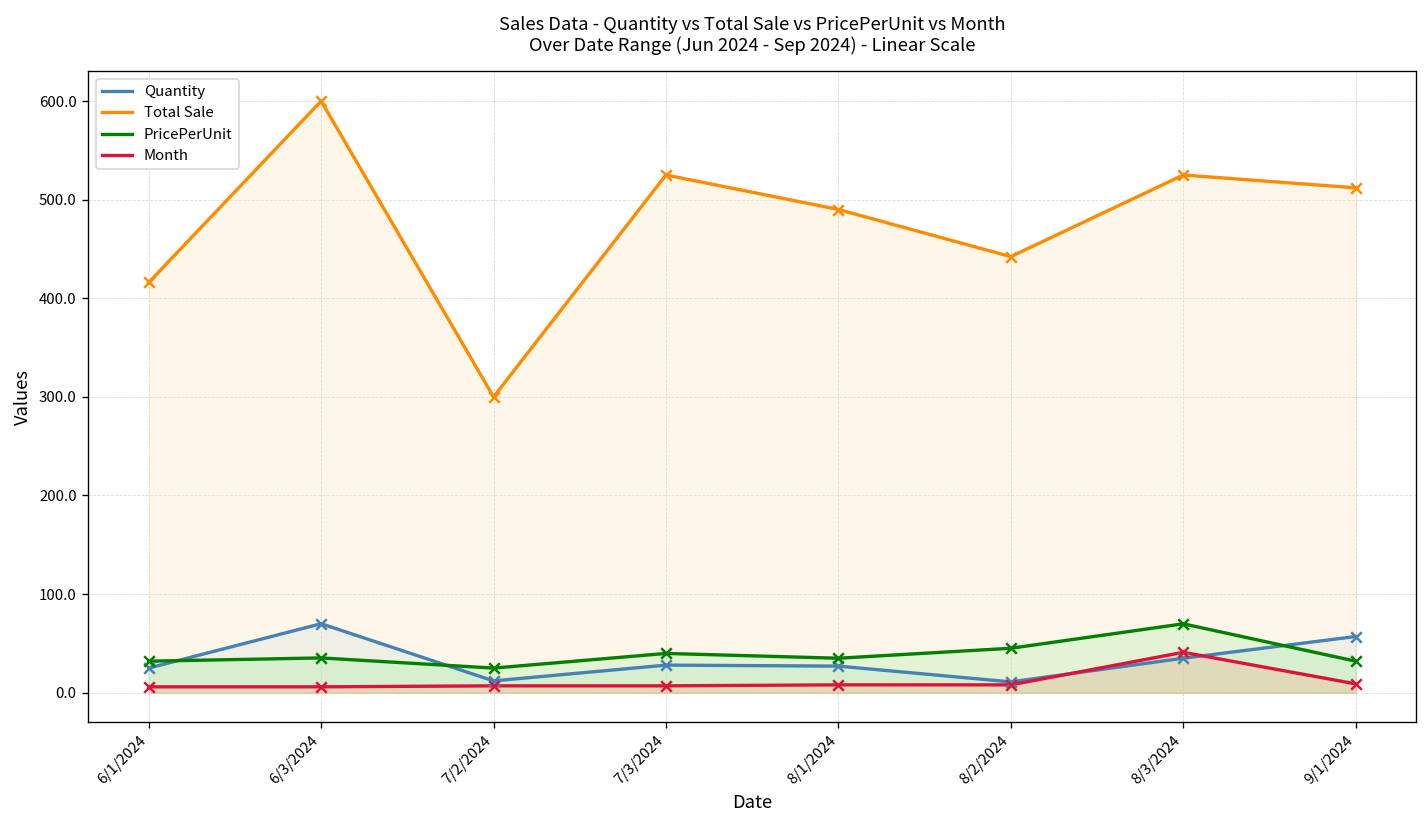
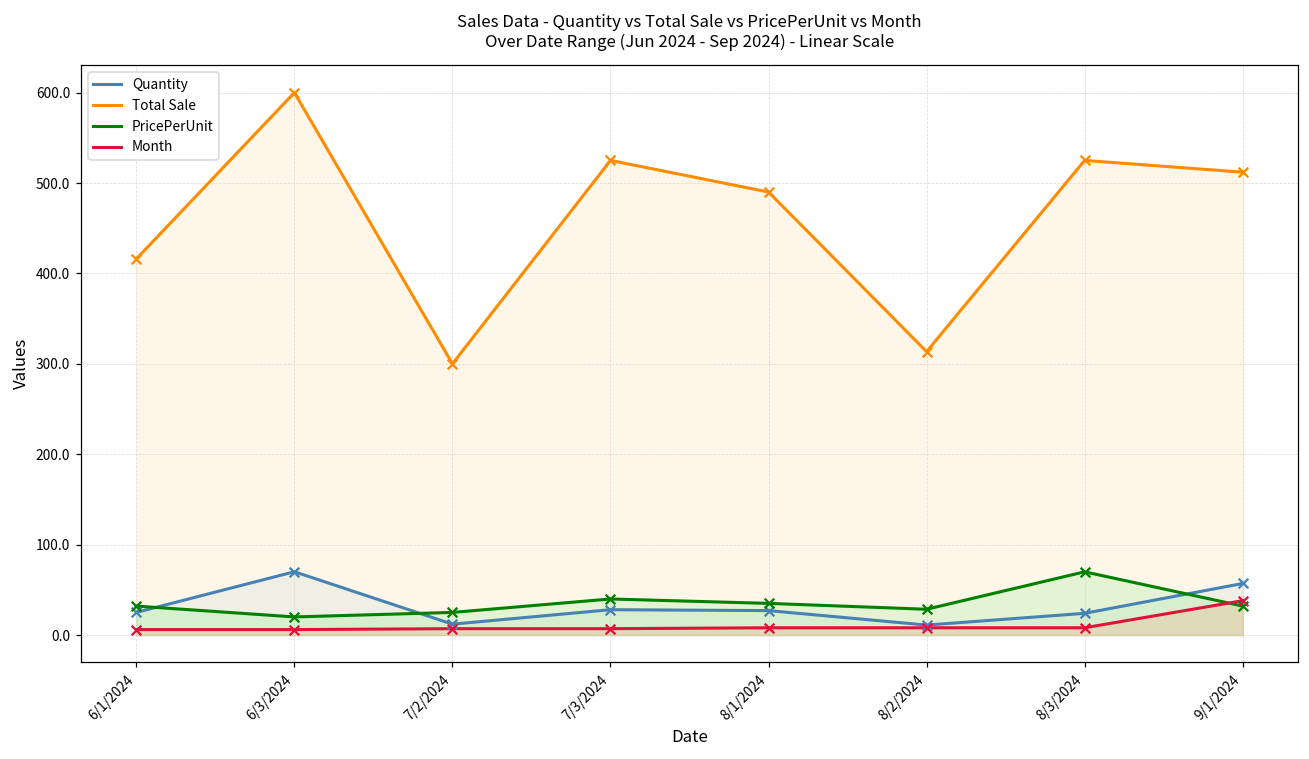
  {
    "Quantity": {
      "6/1/2024": 30,
      "6/3/2024": 70,
      "7/2/2024": 10,
      "7/3/2024": 30,
      "8/1/2024": 30,
-     "8/3/2024": 40,
+     "8/3/2024": 20,
      "9/1/2024": 60
    },
    "Total Sale": {
      "6/1/2024": 420,
      "6/3/2024": 600,
      "7/2/2024": 300,
      "7/3/2024": 530,
      "8/1/2024": 490,
-     "8/2/2024": 440,
+     "8/2/2024": 310,
      "8/3/2024": 530,
      "9/1/2024": 510
    },
    "PricePerUnit": {
      "6/1/2024": 30,
-     "6/3/2024": 40,
+     "6/3/2024": 20,
      "7/2/2024": 30,
      "7/3/2024": 40,
      "8/1/2024": 40,
-     "8/2/2024": 50,
+     "8/2/2024": 30,
      "8/3/2024": 70,
      "9/1/2024": 30
    },
    "Month": {
      "6/1/2024": 10,
      "6/3/2024": 10,
      "7/2/2024": 10,
      "7/3/2024": 10,
      "8/1/2024": 10,
-     "8/3/2024": 40,
-     "9/1/2024": 10
+     "8/3/2024": 10,
+     "9/1/2024": 40
    }
  }
